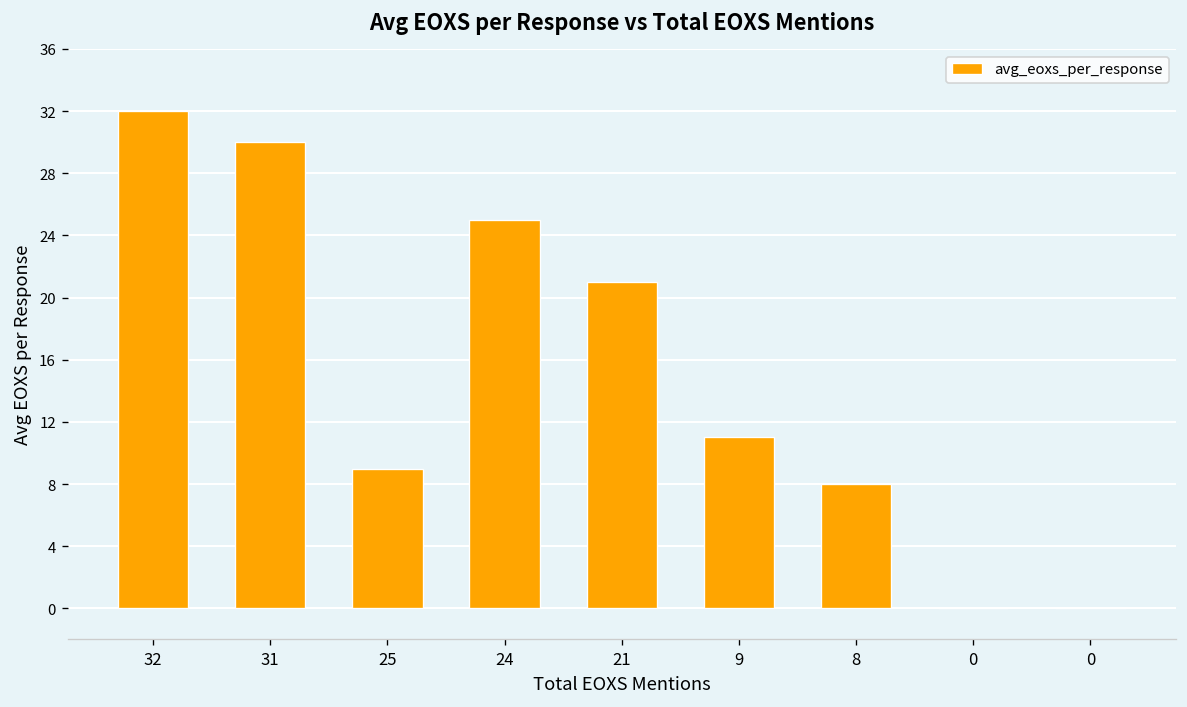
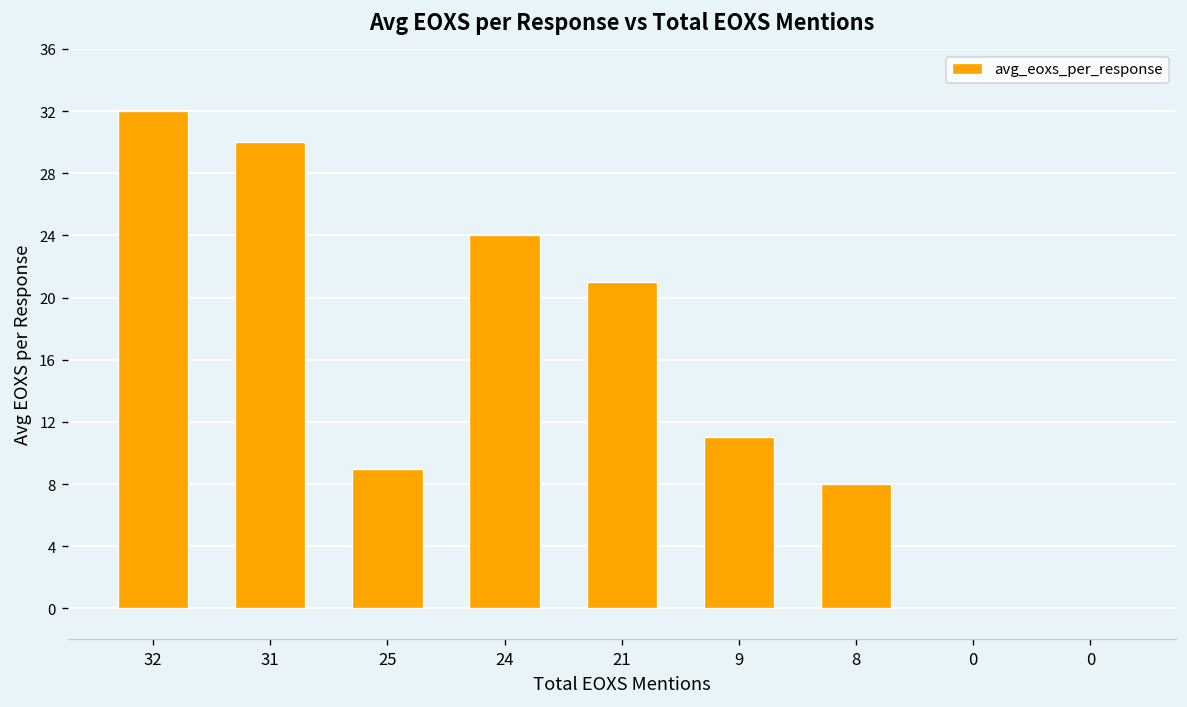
  {
    "32": 32,
    "31": 30,
    "25": 9,
-   "24": 25,
+   "24": 24,
    "21": 21,
    "9": 11,
    "8": 8
  }
